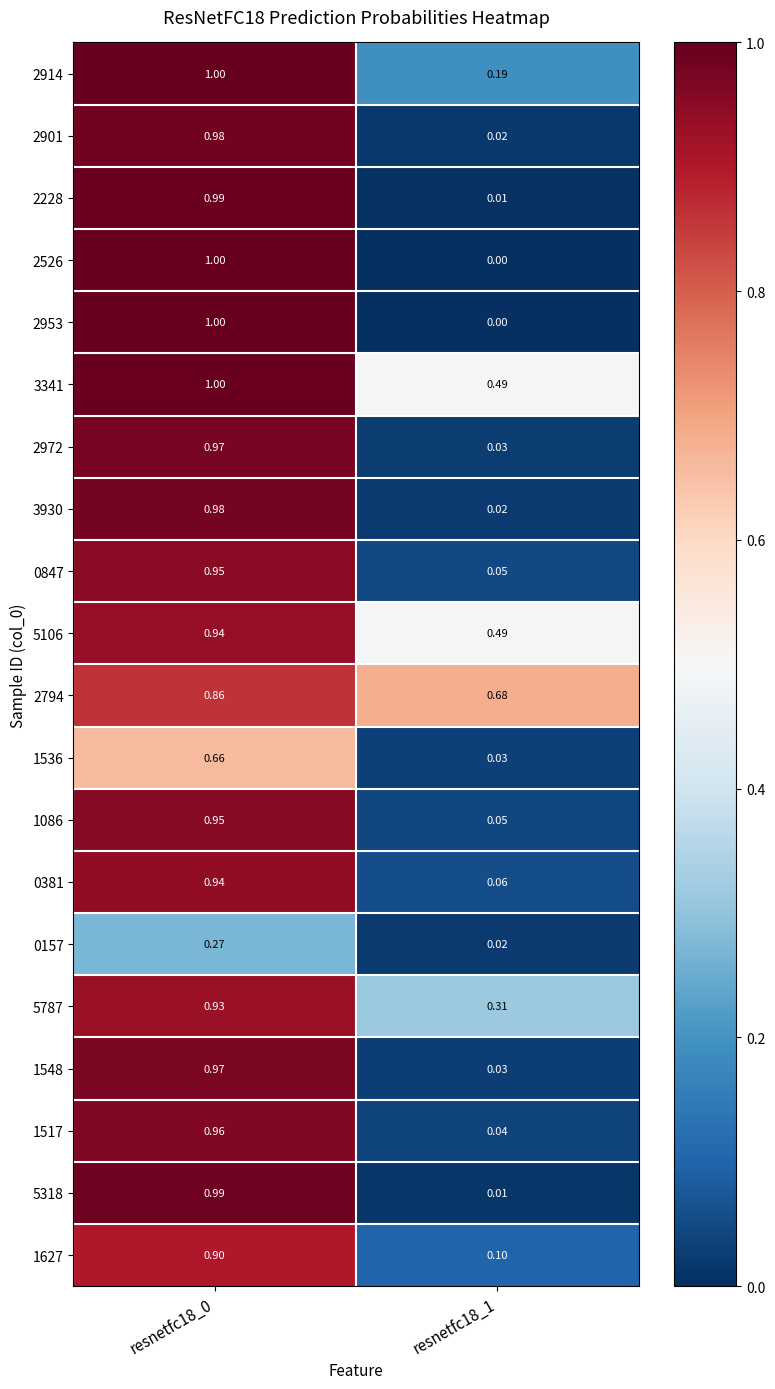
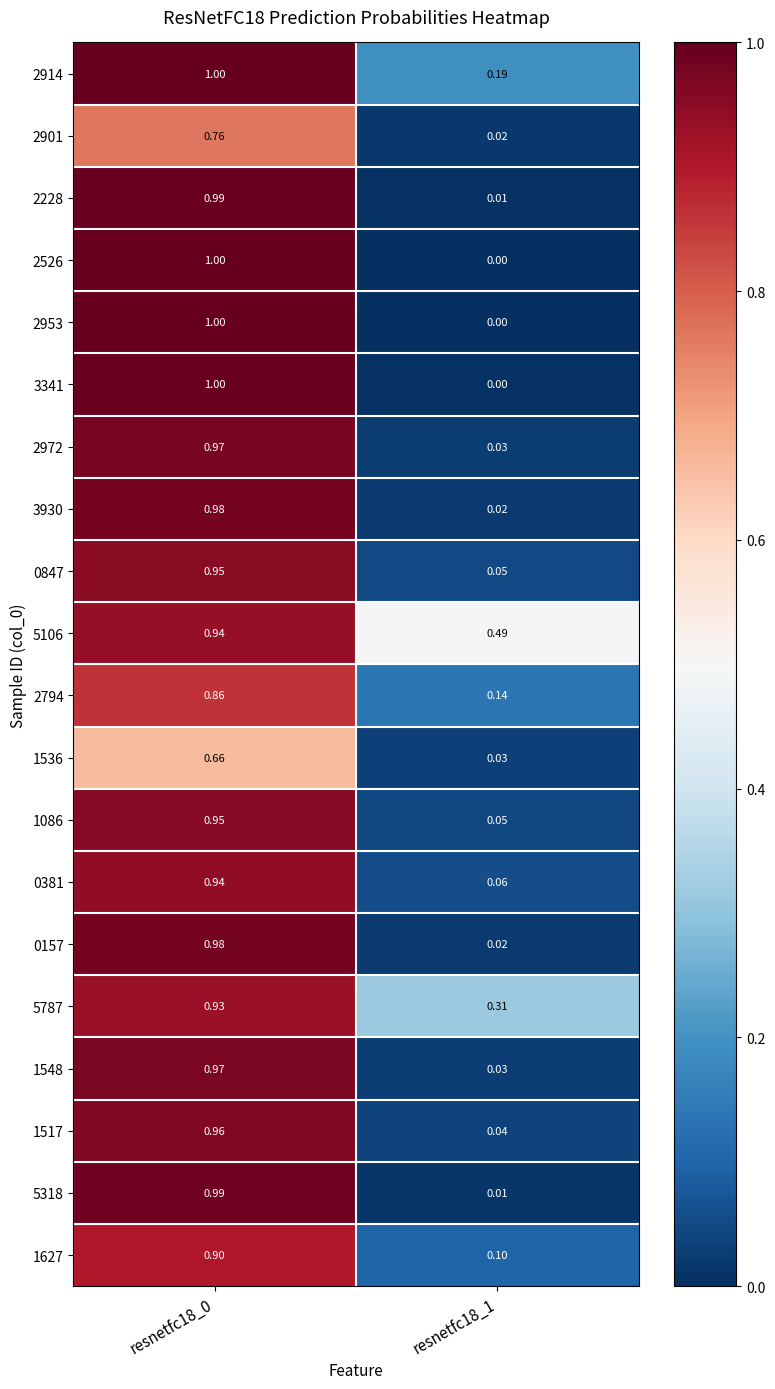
  {
    "2914": {
      "resnetfc18_0": 1.00,
      "resnetfc18_1": 0.19
    },
    "2901": {
-     "resnetfc18_0": 0.98,
+     "resnetfc18_0": 0.76,
      "resnetfc18_1": 0.02
    },
    "2228": {
      "resnetfc18_0": 0.99,
      "resnetfc18_1": 0.01
    },
    "2526": {
      "resnetfc18_0": 1.00,
      "resnetfc18_1": 0.00
    },
    "2953": {
      "resnetfc18_0": 1.00,
      "resnetfc18_1": 0.00
    },
    "3341": {
      "resnetfc18_0": 1.00,
-     "resnetfc18_1": 0.49
+     "resnetfc18_1": 0.00
    },
    "2972": {
      "resnetfc18_0": 0.97,
      "resnetfc18_1": 0.03
    },
    "3930": {
      "resnetfc18_0": 0.98,
      "resnetfc18_1": 0.02
    },
    "0847": {
      "resnetfc18_0": 0.95,
      "resnetfc18_1": 0.05
    },
    "5106": {
      "resnetfc18_0": 0.94,
      "resnetfc18_1": 0.49
    },
    "2794": {
      "resnetfc18_0": 0.86,
-     "resnetfc18_1": 0.68
+     "resnetfc18_1": 0.14
    },
    "1536": {
      "resnetfc18_0": 0.66,
      "resnetfc18_1": 0.03
    },
    "1086": {
      "resnetfc18_0": 0.95,
      "resnetfc18_1": 0.05
    },
    "0381": {
      "resnetfc18_0": 0.94,
      "resnetfc18_1": 0.06
    },
    "0157": {
-     "resnetfc18_0": 0.27,
+     "resnetfc18_0": 0.98,
      "resnetfc18_1": 0.02
    },
    "5787": {
      "resnetfc18_0": 0.93,
      "resnetfc18_1": 0.31
    },
    "1548": {
      "resnetfc18_0": 0.97,
      "resnetfc18_1": 0.03
    },
    "1517": {
      "resnetfc18_0": 0.96,
      "resnetfc18_1": 0.04
    },
    "5318": {
      "resnetfc18_0": 0.99,
      "resnetfc18_1": 0.01
    },
    "1627": {
      "resnetfc18_0": 0.90,
      "resnetfc18_1": 0.10
    }
  }
